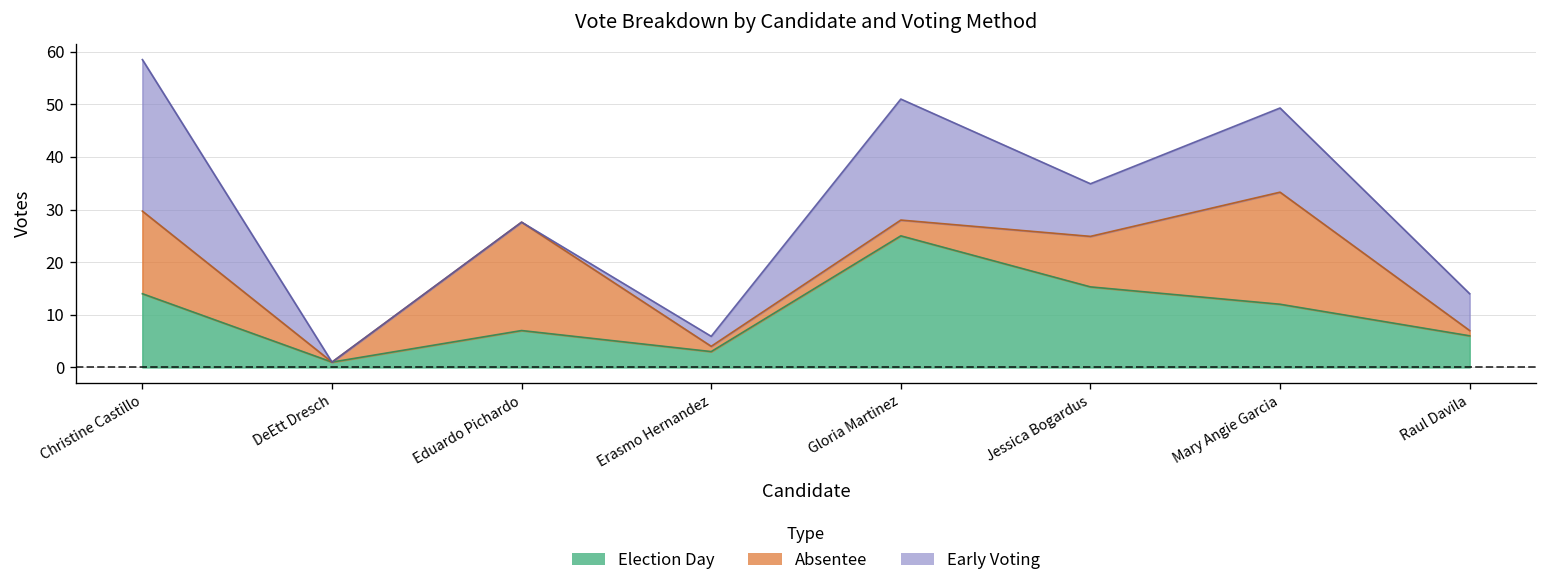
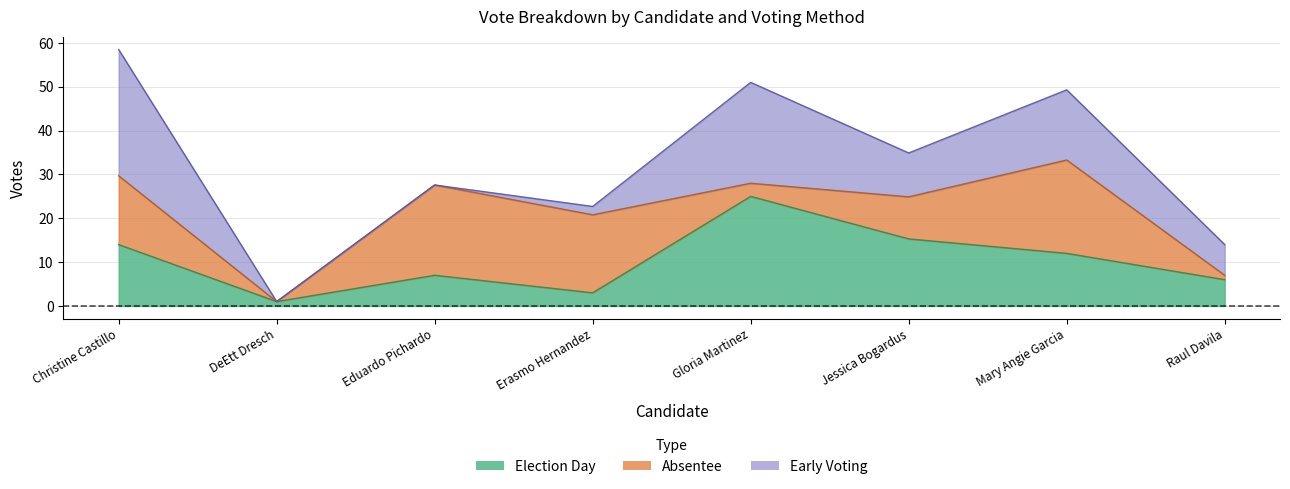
  {
    "Election Day": {
      "Christine Castillo": 14,
      "Eduardo Pichardo": 7,
      "Erasmo Hernandez": 3,
      "Gloria Martinez": 25,
      "Jessica Bogardus": 15,
      "Mary Angie Garcia": 12,
      "Raul Davila": 6
    },
    "Absentee": {
      "Christine Castillo": 16,
-     "Erasmo Hernandez": 1,
+     "Erasmo Hernandez": 18,
      "Gloria Martinez": 3,
      "Jessica Bogardus": 10,
      "Mary Angie Garcia": 21,
      "Raul Davila": 1
    },
    "Early Voting": {
      "Christine Castillo": 29,
      "Erasmo Hernandez": 2,
      "Gloria Martinez": 23,
      "Jessica Bogardus": 10,
      "Mary Angie Garcia": 16,
      "Raul Davila": 7
    }
  }
